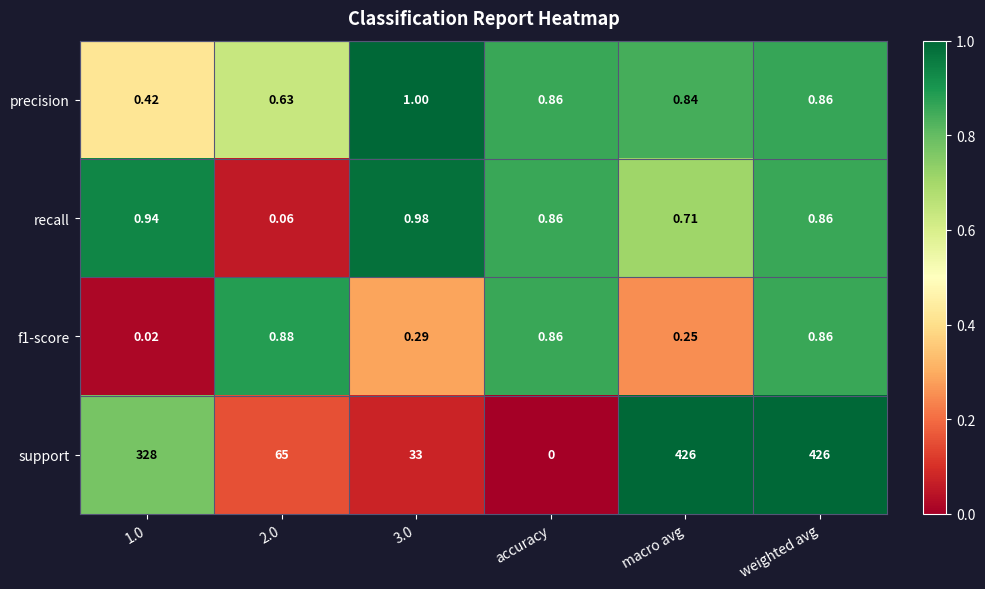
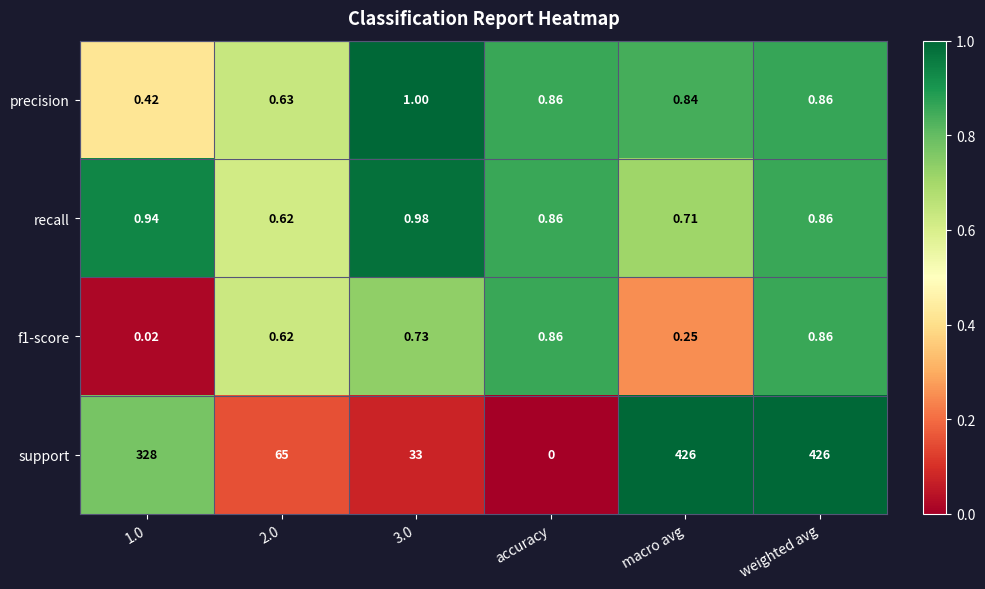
  {
    "precision": {
      "1.0": 0.42,
      "2.0": 0.63,
      "3.0": 1.00,
      "accuracy": 0.86,
      "macro avg": 0.84,
      "weighted avg": 0.86
    },
    "recall": {
      "1.0": 0.94,
-     "2.0": 0.06,
+     "2.0": 0.62,
      "3.0": 0.98,
      "accuracy": 0.86,
      "macro avg": 0.71,
      "weighted avg": 0.86
    },
    "f1-score": {
      "1.0": 0.02,
-     "2.0": 0.88,
-     "3.0": 0.29,
+     "2.0": 0.62,
+     "3.0": 0.73,
      "accuracy": 0.86,
      "macro avg": 0.25,
      "weighted avg": 0.86
    },
    "support": {
      "1.0": 328,
      "2.0": 65,
      "3.0": 33,
      "accuracy": 0,
      "macro avg": 426,
      "weighted avg": 426
    }
  }
